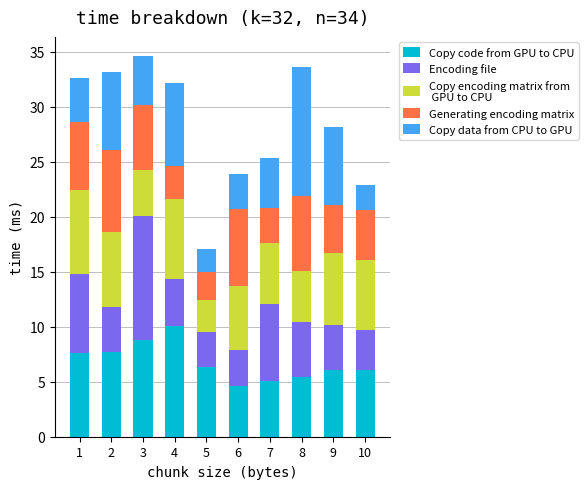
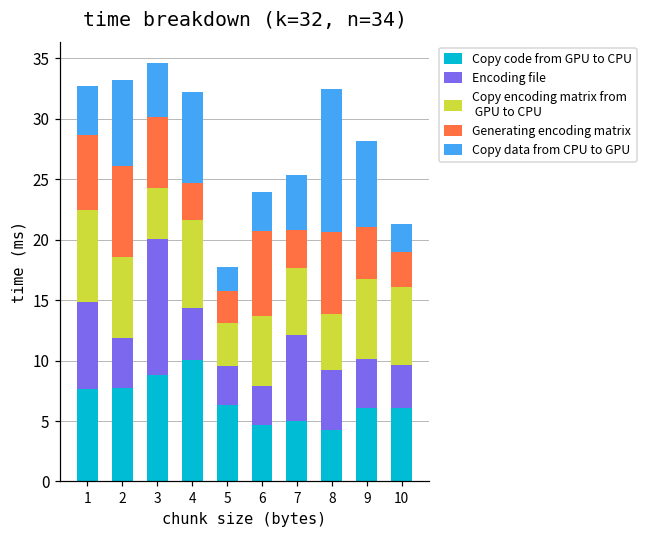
  {
    "Copy code from GPU to CPU": {
      "1": 7.6,
      "2": 7.7,
      "3": 8.8,
      "4": 10.1,
      "5": 6.3,
      "6": 4.6,
      "7": 5.0,
-     "8": 5.5,
+     "8": 4.3,
      "9": 6.1,
      "10": 6.1
    },
    "Encoding file": {
      "1": 7.2,
      "2": 4.1,
      "3": 11.2,
      "4": 4.2,
      "5": 3.3,
      "6": 3.2,
      "7": 7.1,
      "8": 5.0,
      "9": 4.1,
      "10": 3.6
    },
    "Copy encoding matrix from GPU to CPU": {
      "1": 7.7,
      "2": 6.7,
      "3": 4.2,
      "4": 7.3,
-     "5": 2.9,
+     "5": 3.6,
      "6": 5.8,
      "7": 5.6,
      "8": 4.6,
      "9": 6.6,
      "10": 6.4
    },
    "Generating encoding matrix": {
      "1": 6.1,
      "2": 7.5,
      "3": 5.9,
      "4": 3.0,
      "5": 2.6,
      "6": 7.0,
      "7": 3.1,
      "8": 6.8,
      "9": 4.3,
-     "10": 4.5
+     "10": 2.8
    },
    "Copy data from CPU to GPU": {
      "1": 4.0,
      "2": 7.1,
      "3": 4.5,
      "4": 7.5,
      "5": 2.0,
      "6": 3.2,
      "7": 4.6,
      "8": 11.8,
      "9": 7.1,
      "10": 2.3
    }
  }
